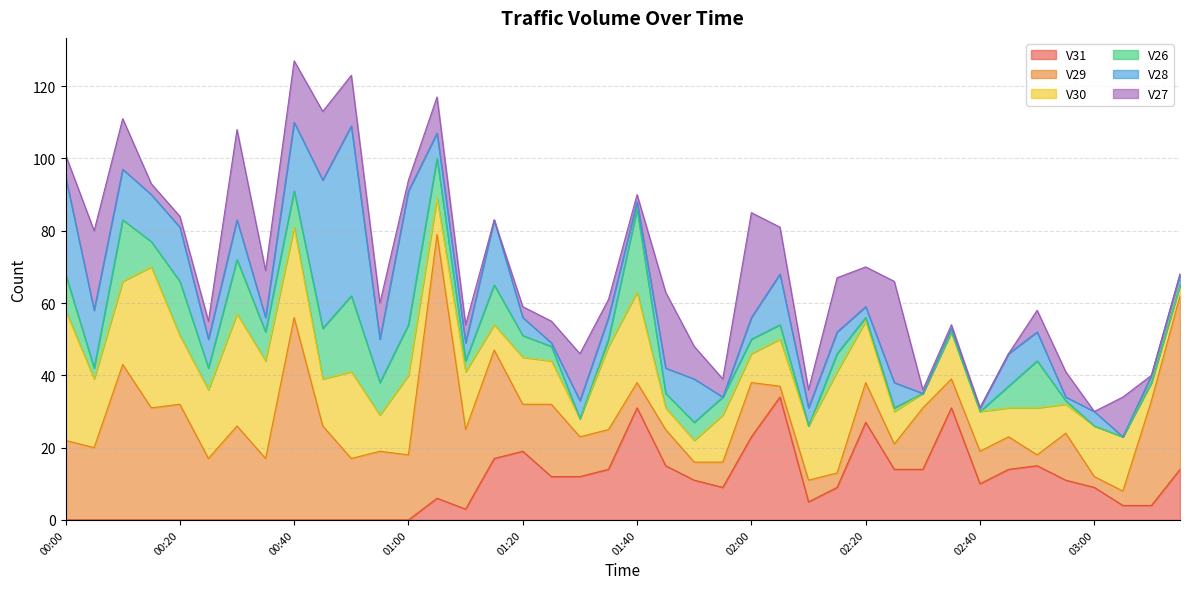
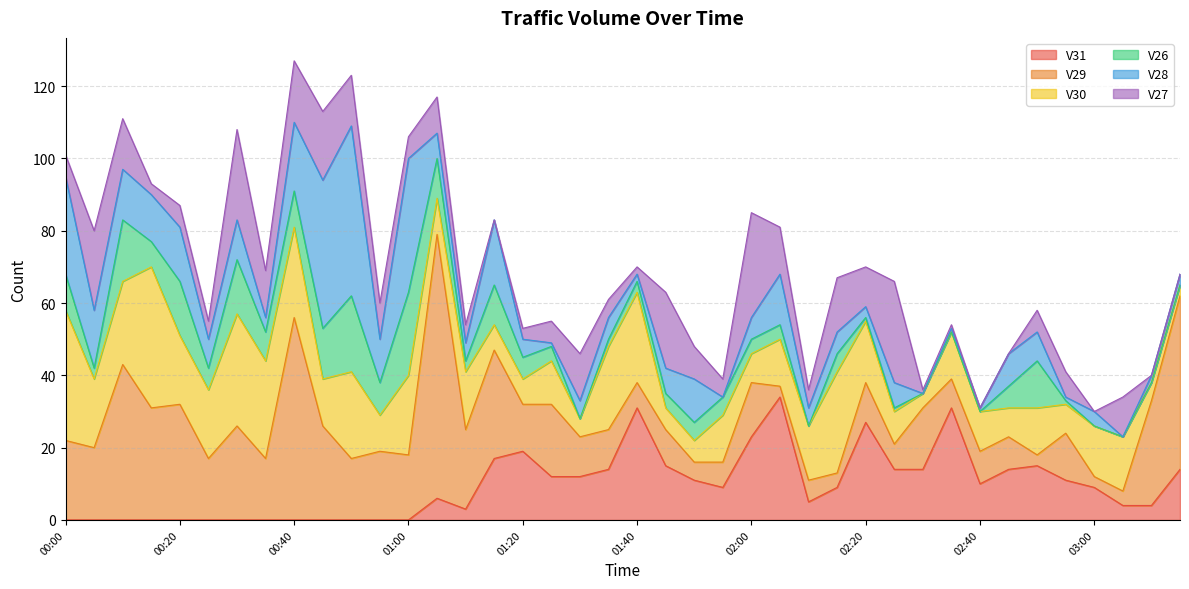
  {
    "V30": {
      "00:00": 36,
      "00:20": 19,
      "00:40": 25,
      "01:00": 22,
-     "01:20": 13,
+     "01:20": 7,
      "01:40": 25,
      "02:00": 8,
      "02:20": 17
    },
    "V26": {
      "00:00": 10,
      "00:20": 15,
      "00:40": 10,
-     "01:00": 14,
+     "01:00": 23,
      "01:20": 6,
-     "01:40": 23,
+     "01:40": 3,
      "02:00": 4,
      "02:20": 1
    },
    "V28": {
      "00:00": 27,
      "00:20": 15,
      "00:40": 19,
      "01:00": 37,
      "01:20": 5,
      "01:40": 2,
      "02:00": 6,
      "02:20": 3
    },
    "V27": {
      "00:00": 6,
-     "00:20": 3,
+     "00:20": 6,
      "00:40": 17,
-     "01:00": 3,
+     "01:00": 6,
      "01:20": 3,
      "01:40": 2,
      "02:00": 29,
      "02:20": 11
    }
  }
